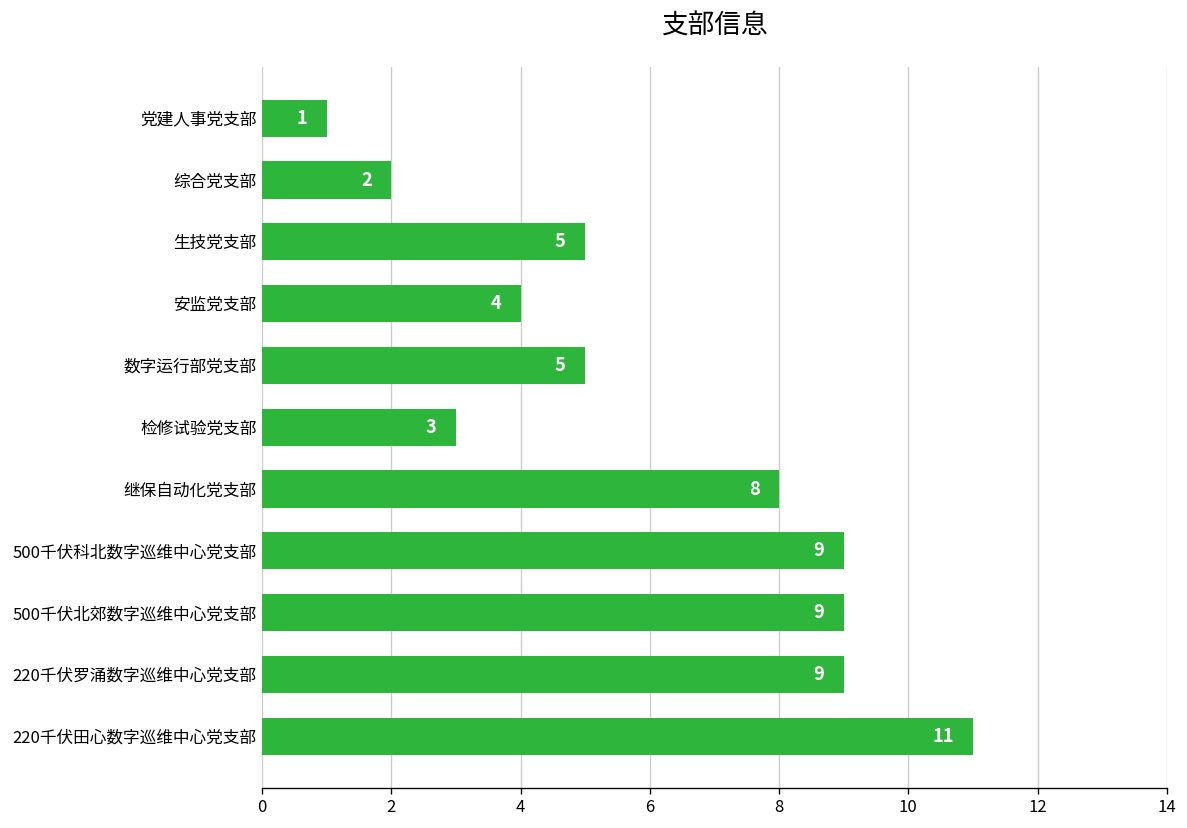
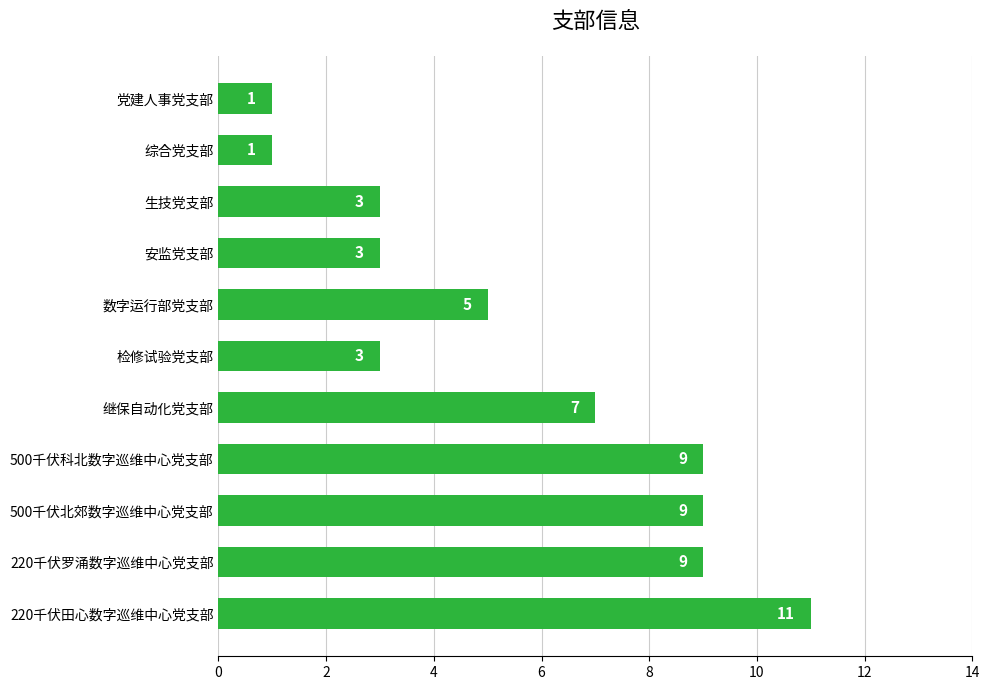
  {
    "党建人事党支部": 1,
-   "综合党支部": 2,
-   "生技党支部": 5,
-   "安监党支部": 4,
+   "综合党支部": 1,
+   "生技党支部": 3,
+   "安监党支部": 3,
    "数字运行部党支部": 5,
    "检修试验党支部": 3,
-   "继保自动化党支部": 8,
+   "继保自动化党支部": 7,
    "500千伏科北数字巡维中心党支部": 9,
    "500千伏北郊数字巡维中心党支部": 9,
    "220千伏罗涌数字巡维中心党支部": 9,
    "220千伏田心数字巡维中心党支部": 11
  }
